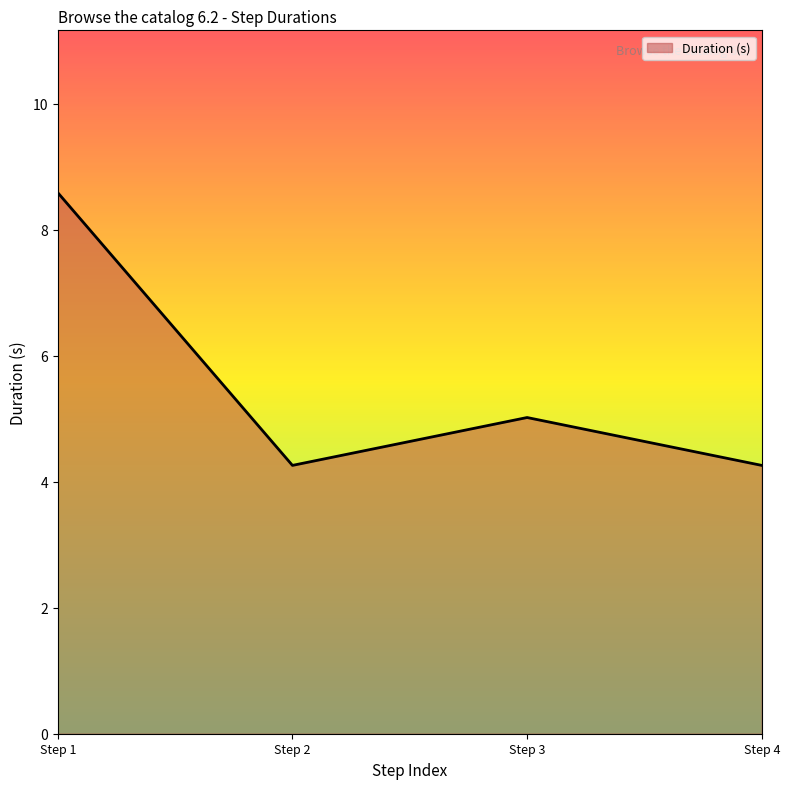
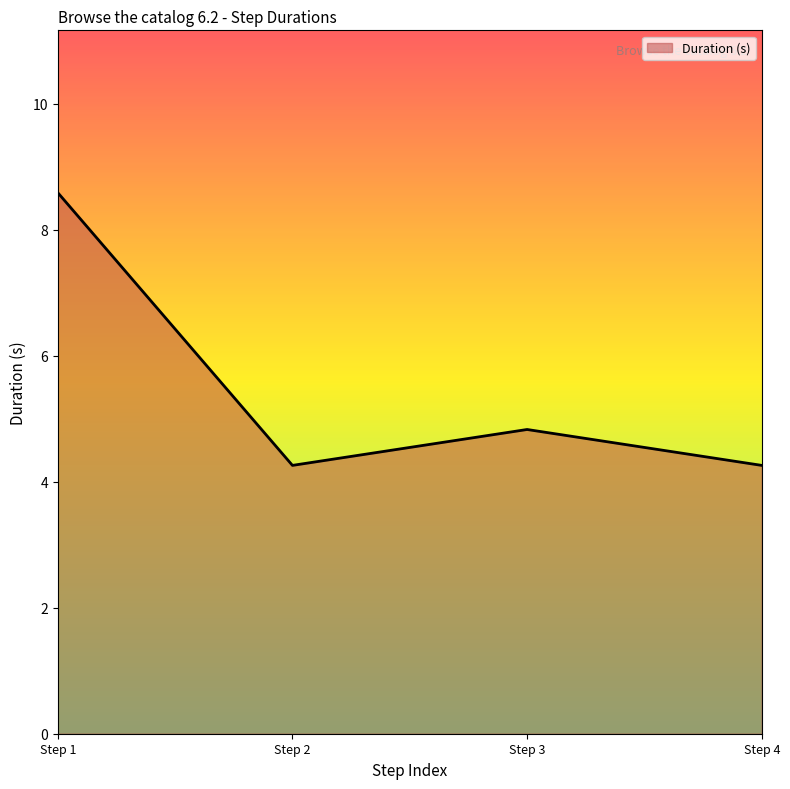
  {
    "Step 1": 8.6,
    "Step 2": 4.3,
-   "Step 3": 5.0,
+   "Step 3": 4.8,
    "Step 4": 4.3
  }
